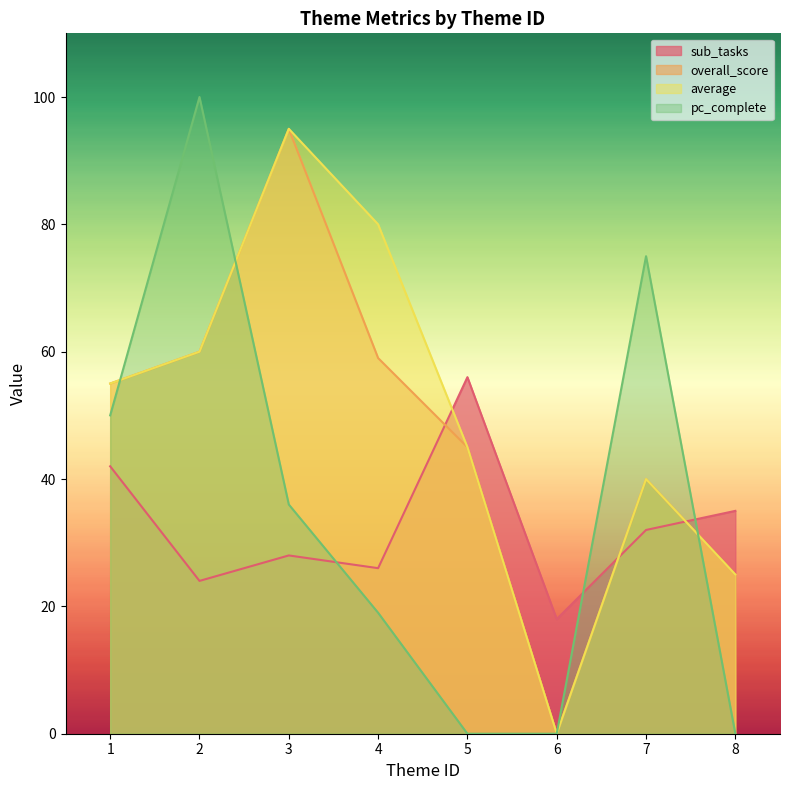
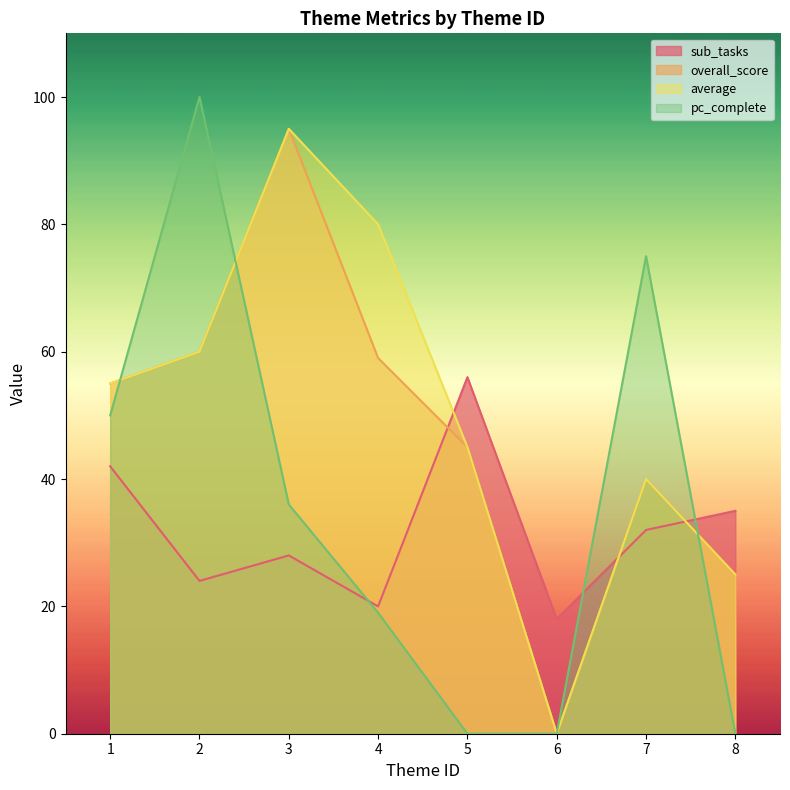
  {
    "sub_tasks": {
      "1": 42,
      "2": 24,
      "3": 28,
-     "4": 26,
+     "4": 20,
      "5": 56,
      "6": 18,
      "7": 32,
      "8": 35
    },
    "overall_score": {
      "4": 59
    },
    "average": {
      "4": 80
    },
    "pc_complete": {
      "1": 50,
      "2": 100,
      "3": 36,
      "4": 19,
      "5": 0,
      "7": 75,
      "8": 0
    }
  }
